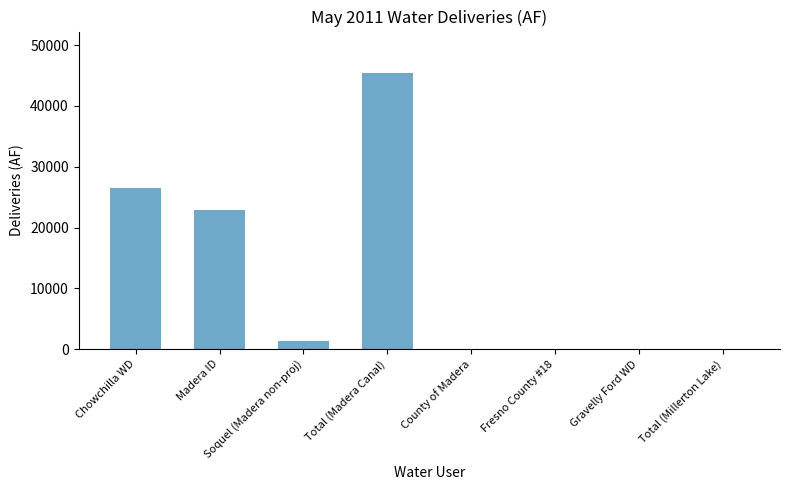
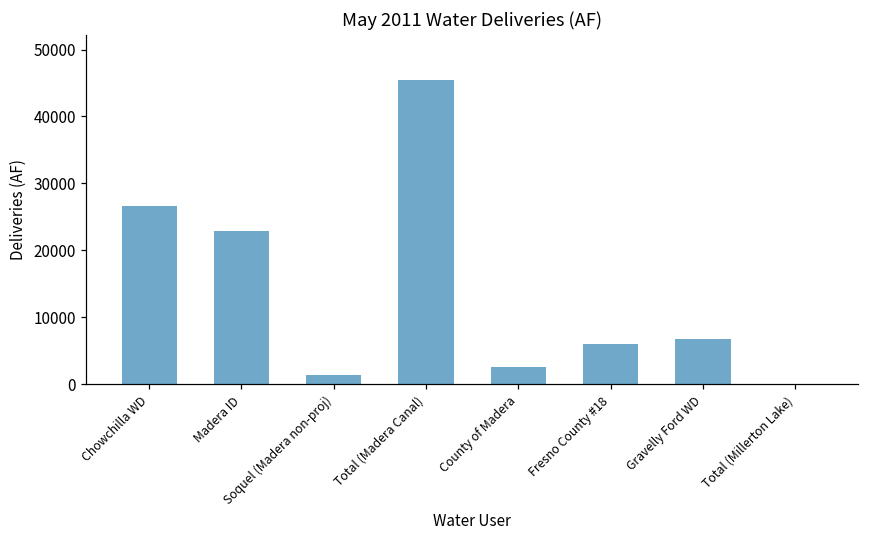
  {
    "Chowchilla WD": 27000,
    "Madera ID": 23000,
    "Soquel (Madera non-proj)": 1000,
    "Total (Madera Canal)": 45000,
-   "County of Madera": 0,
-   "Fresno County #18": 0,
-   "Gravelly Ford WD": 0
+   "County of Madera": 3000,
+   "Fresno County #18": 6000,
+   "Gravelly Ford WD": 7000
  }
